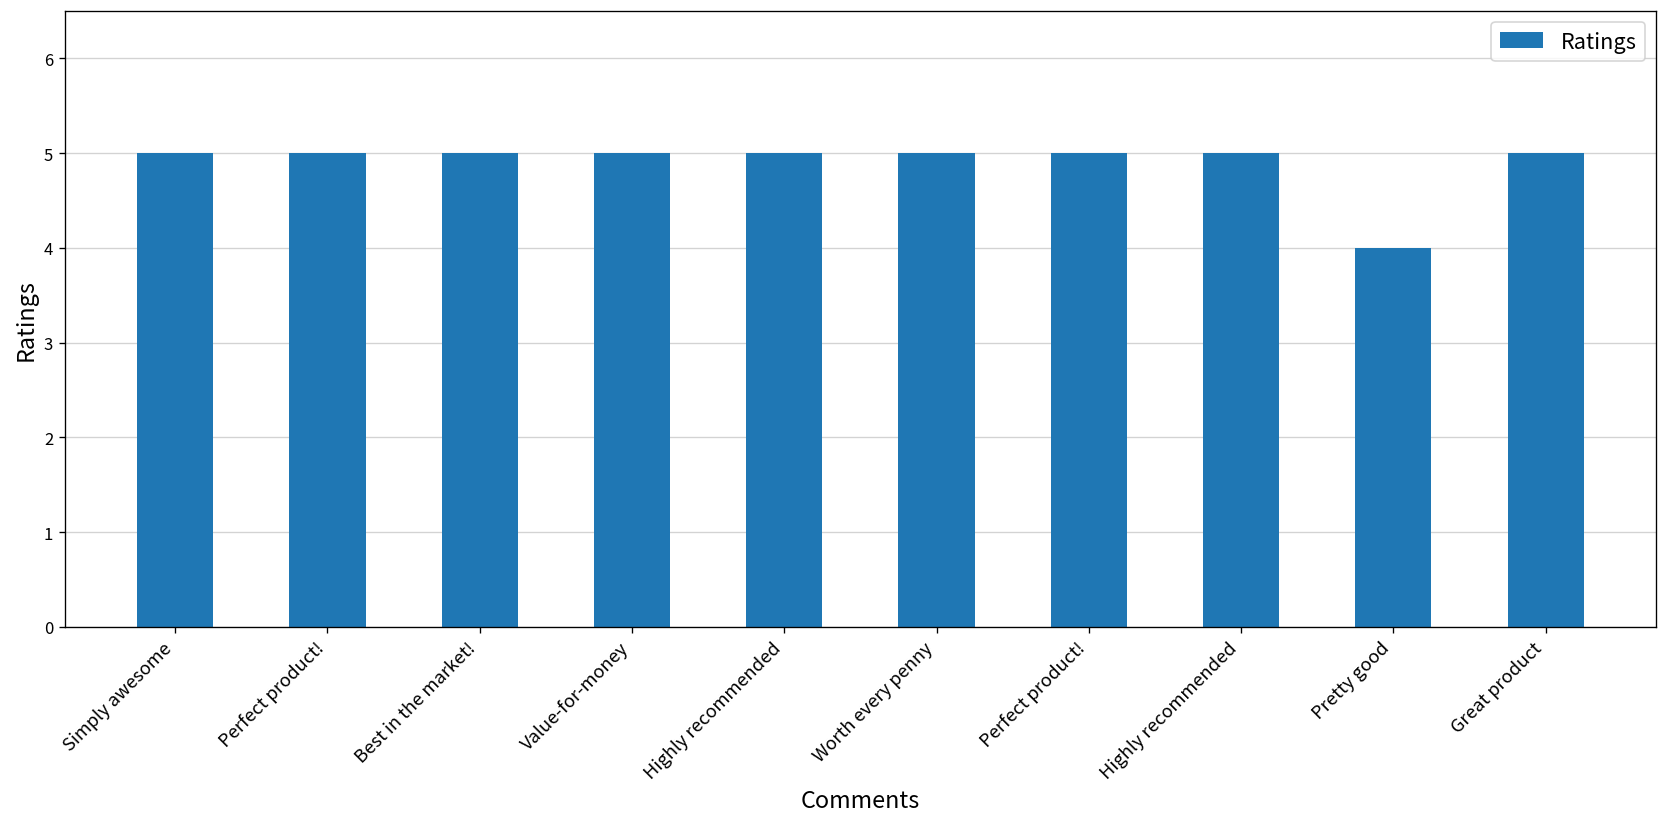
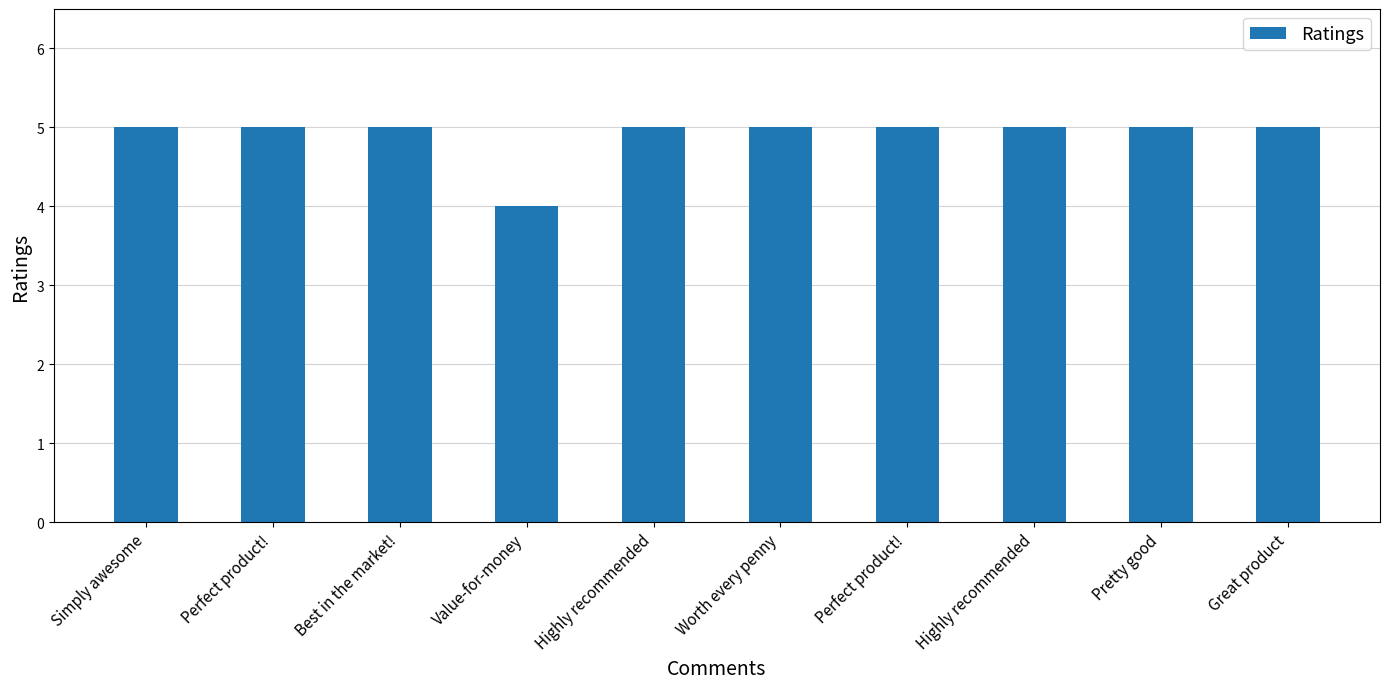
  {
    "Simply awesome": 5,
    "Best in the market!": 5,
-   "Value-for-money": 5,
+   "Value-for-money": 4,
    "Worth every penny": 5,
-   "Pretty good": 4,
+   "Pretty good": 5,
    "Great product": 5
  }
